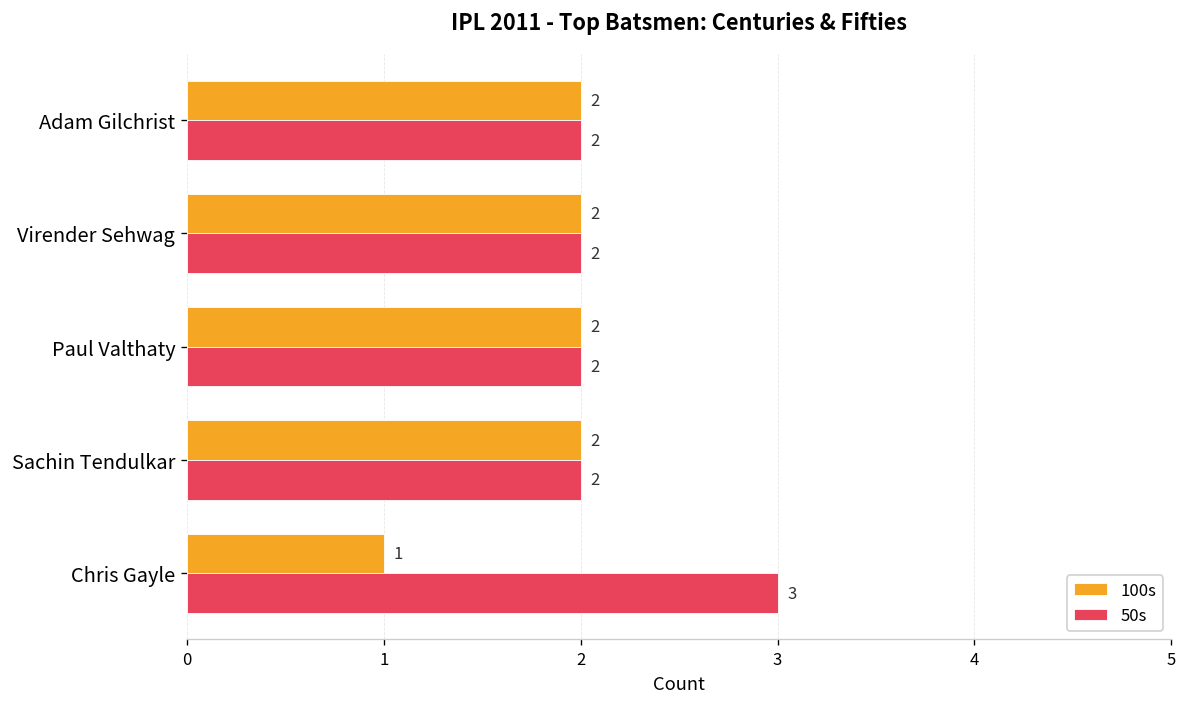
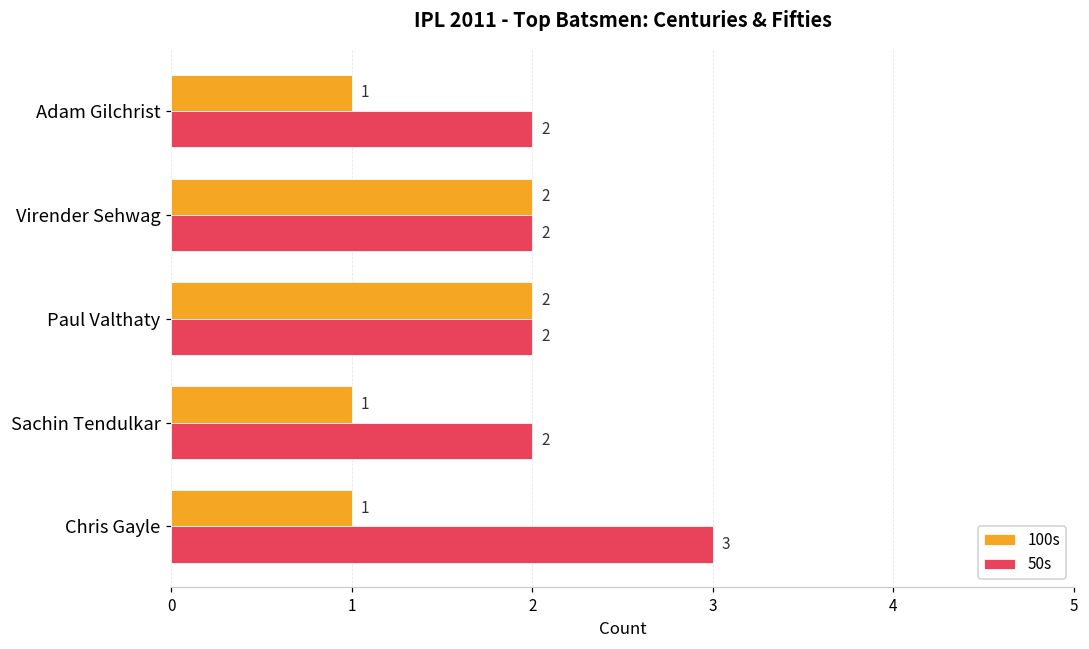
  {
    "100s": {
-     "Adam Gilchrist": 2,
+     "Adam Gilchrist": 1,
      "Virender Sehwag": 2,
      "Paul Valthaty": 2,
-     "Sachin Tendulkar": 2,
+     "Sachin Tendulkar": 1,
      "Chris Gayle": 1
    },
    "50s": {
      "Adam Gilchrist": 2,
      "Virender Sehwag": 2,
      "Paul Valthaty": 2,
      "Sachin Tendulkar": 2,
      "Chris Gayle": 3
    }
  }
